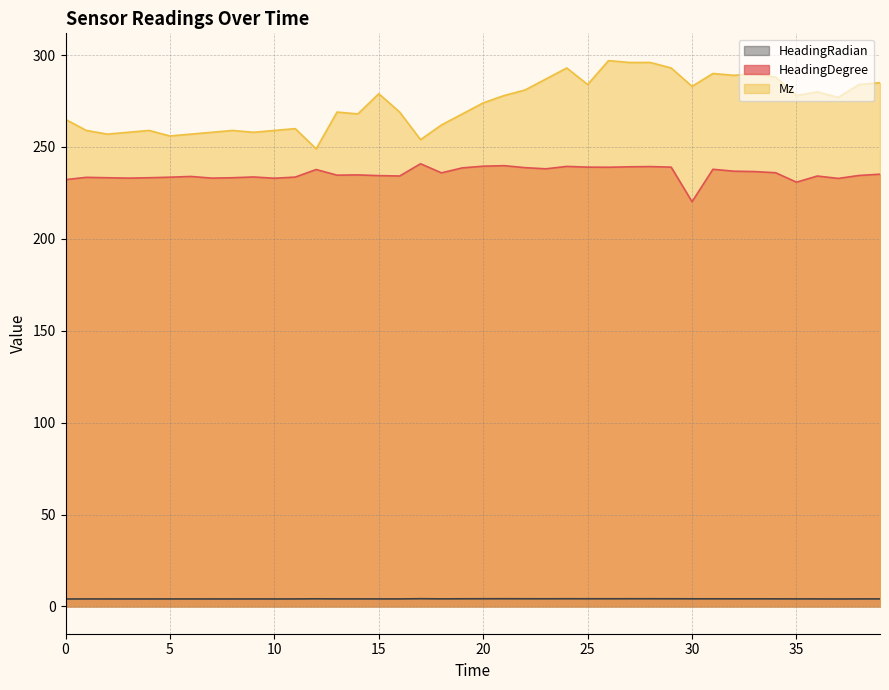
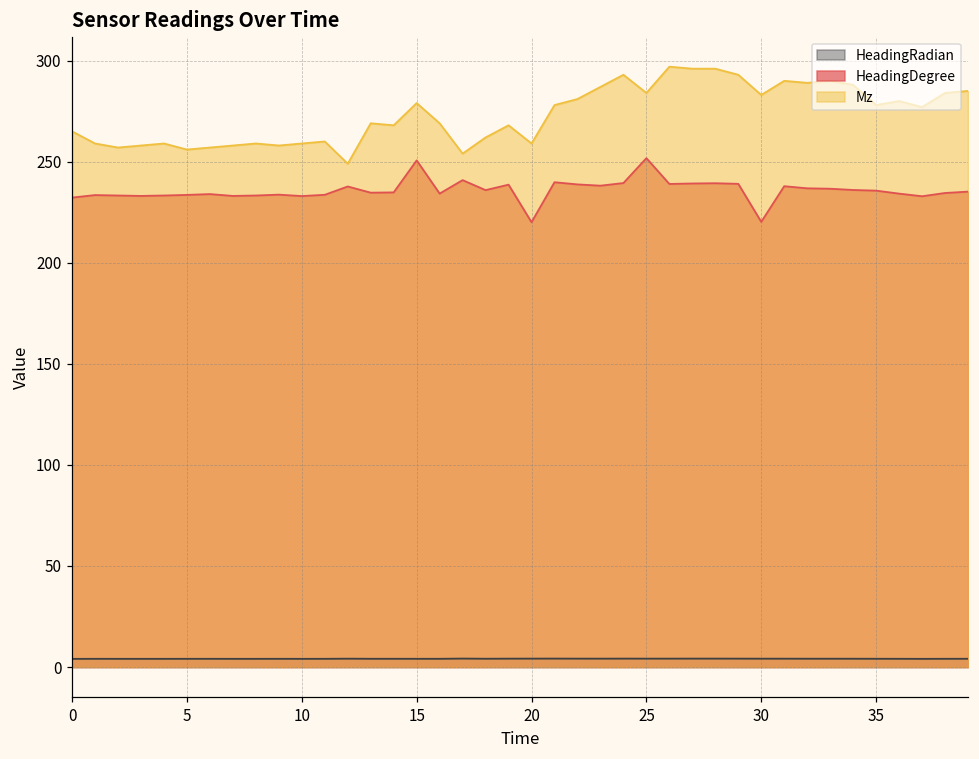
  {
    "HeadingRadian": {
      "0": 4,
      "5": 4,
      "10": 4,
      "15": 4,
      "20": 4,
      "25": 4,
      "30": 4,
      "35": 4
    },
    "HeadingDegree": {
      "0": 232,
      "5": 234,
      "10": 233,
-     "15": 234,
-     "20": 240,
-     "25": 239,
+     "15": 251,
+     "20": 220,
+     "25": 252,
      "30": 220,
-     "35": 231
+     "35": 236
    },
    "Mz": {
      "0": 265,
      "5": 256,
      "10": 259,
      "15": 279,
-     "20": 274,
+     "20": 259,
      "25": 284,
      "30": 283
    }
  }
